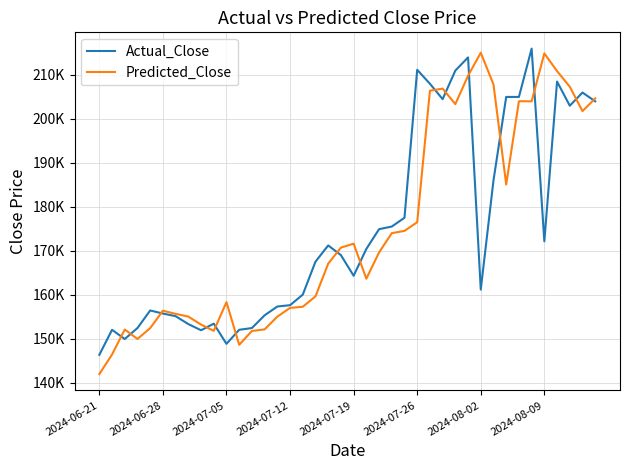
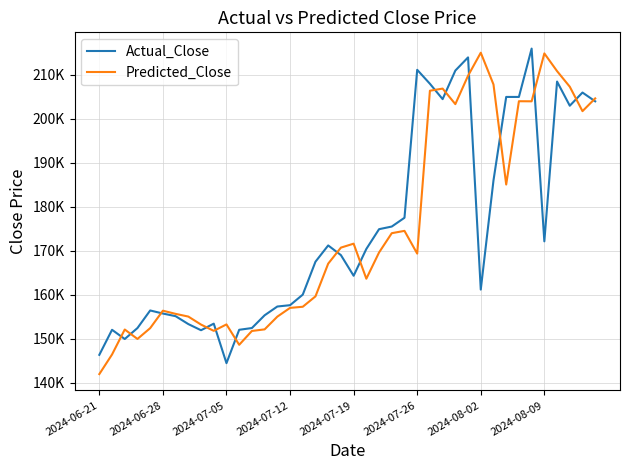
  {
    "Actual_Close": {
      "2024-06-21": 146000,
      "2024-06-28": 156000,
-     "2024-07-05": 149000,
+     "2024-07-05": 144000,
      "2024-07-12": 158000,
      "2024-07-19": 164000,
      "2024-07-26": 211000,
      "2024-08-02": 161000,
      "2024-08-09": 172000
    },
    "Predicted_Close": {
      "2024-06-21": 142000,
      "2024-06-28": 156000,
-     "2024-07-05": 158000,
+     "2024-07-05": 153000,
      "2024-07-12": 157000,
      "2024-07-19": 172000,
-     "2024-07-26": 176000,
+     "2024-07-26": 169000,
      "2024-08-02": 215000,
      "2024-08-09": 215000
    }
  }
